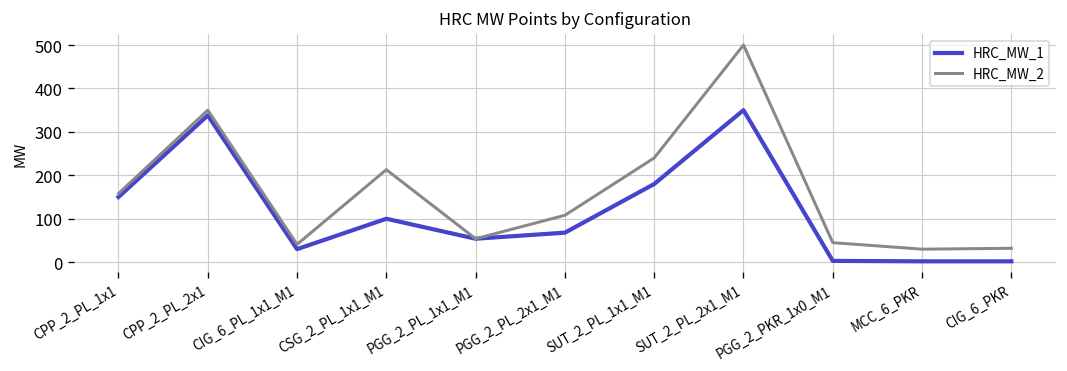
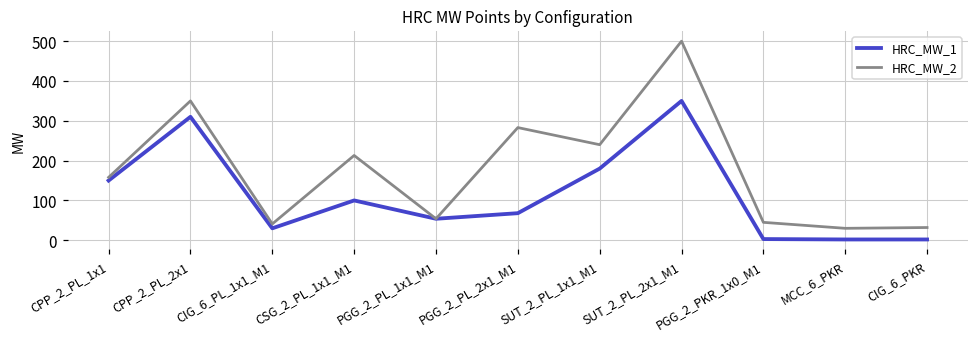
  {
    "HRC_MW_1": {
      "CPP_2_PL_1x1": 150,
-     "CPP_2_PL_2x1": 340,
+     "CPP_2_PL_2x1": 310,
      "CIG_6_PL_1x1_M1": 30,
      "CSG_2_PL_1x1_M1": 100,
      "PGG_2_PL_2x1_M1": 70,
      "SUT_2_PL_1x1_M1": 180,
      "SUT_2_PL_2x1_M1": 350,
      "PGG_2_PKR_1x0_M1": 0,
      "MCC_6_PKR": 0,
      "CIG_6_PKR": 0
    },
    "HRC_MW_2": {
      "CPP_2_PL_1x1": 160,
      "CPP_2_PL_2x1": 350,
      "CIG_6_PL_1x1_M1": 40,
      "CSG_2_PL_1x1_M1": 210,
-     "PGG_2_PL_2x1_M1": 110,
+     "PGG_2_PL_2x1_M1": 280,
      "SUT_2_PL_1x1_M1": 240,
      "SUT_2_PL_2x1_M1": 500,
      "PGG_2_PKR_1x0_M1": 50,
      "MCC_6_PKR": 30,
      "CIG_6_PKR": 30
    }
  }
